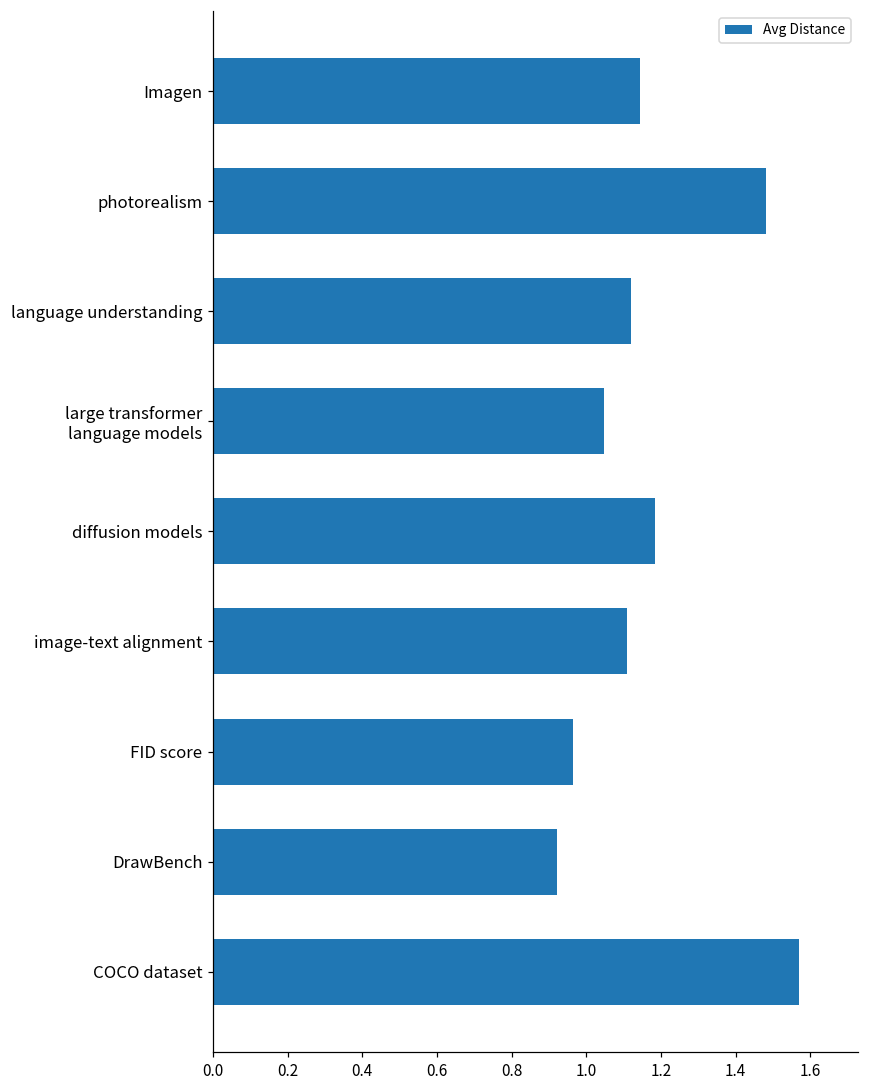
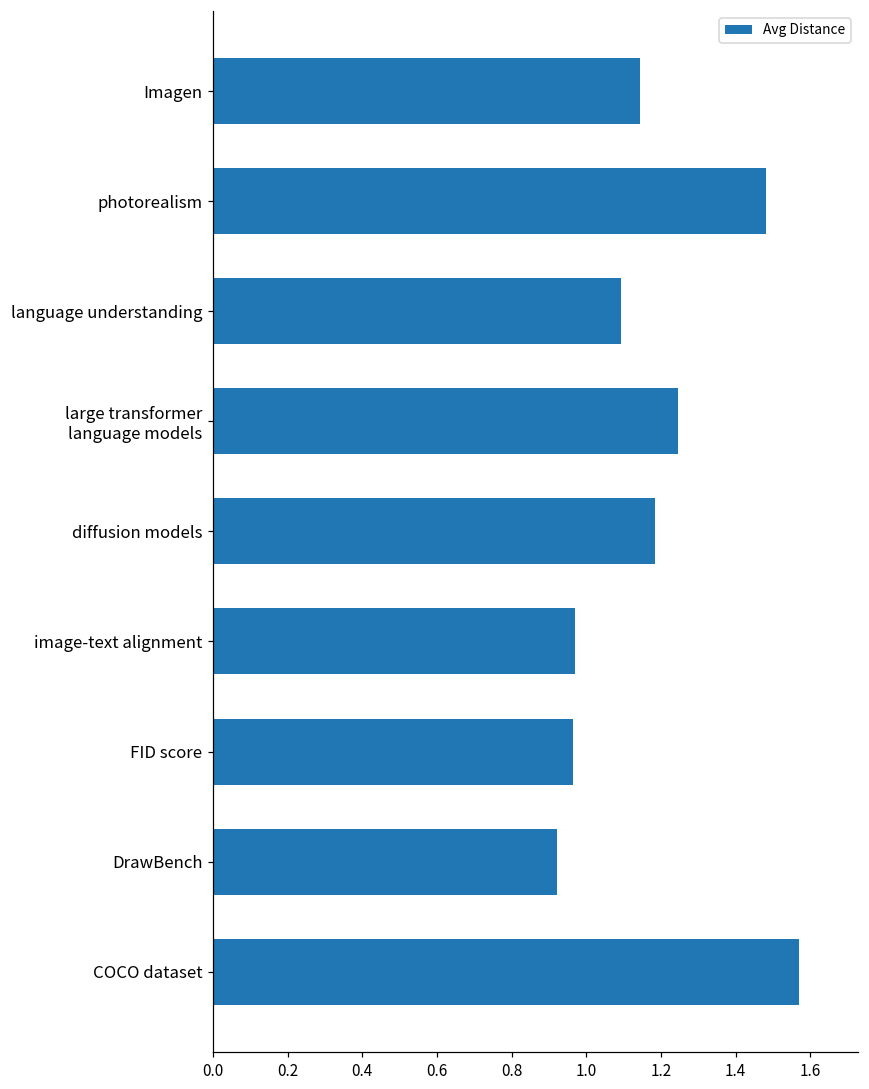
  {
    "Imagen": 1.14,
    "photorealism": 1.48,
-   "language understanding": 1.12,
-   "large transformer language models": 1.05,
+   "language understanding": 1.09,
+   "large transformer language models": 1.25,
    "diffusion models": 1.18,
-   "image-text alignment": 1.11,
+   "image-text alignment": 0.97,
    "FID score": 0.97,
    "DrawBench": 0.92,
    "COCO dataset": 1.57
  }
